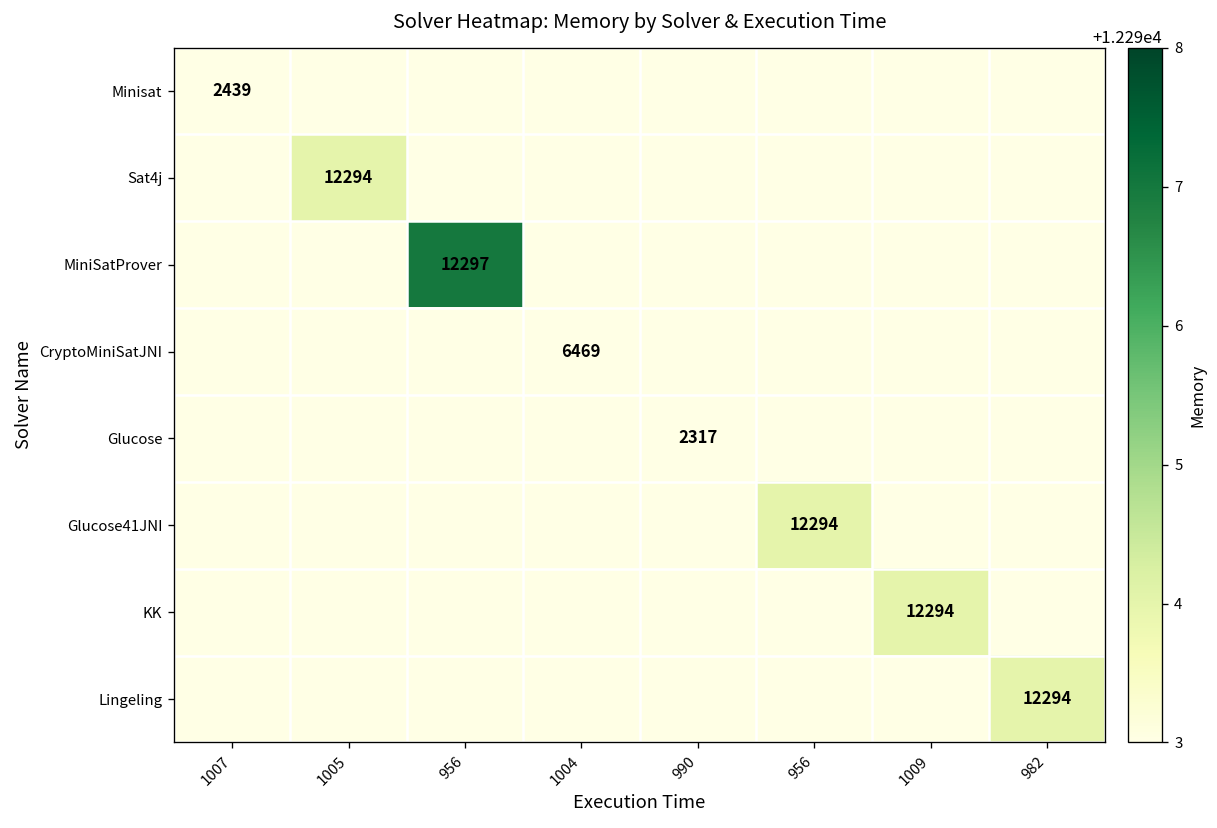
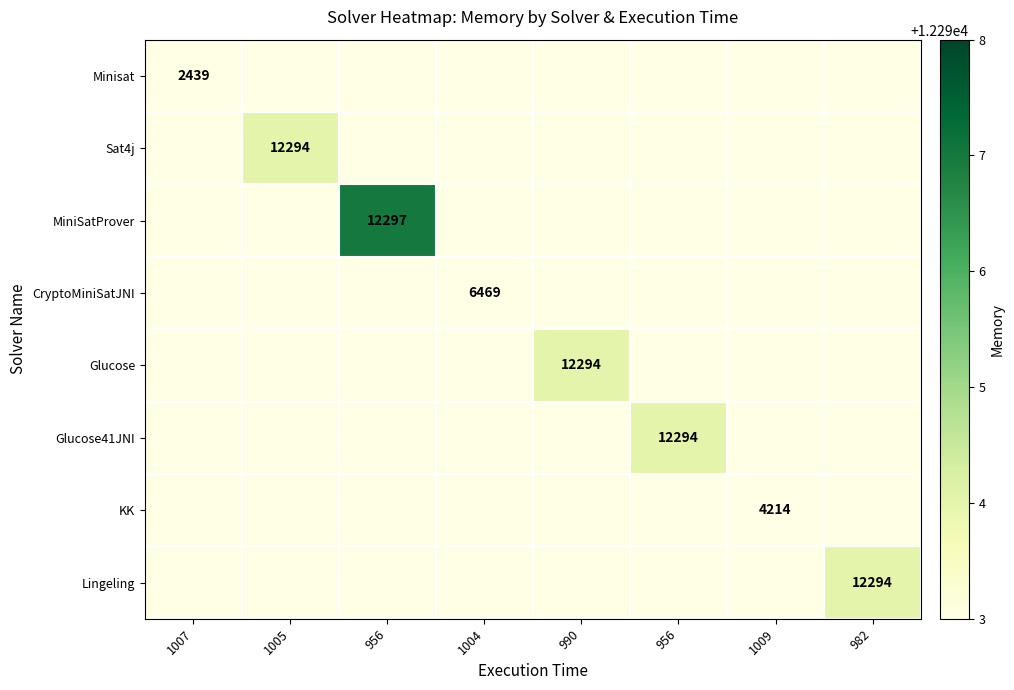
  {
    "Minisat": {
      "1007": 2439
    },
    "Sat4j": {
      "1005": 12294
    },
    "CryptoMiniSatJNI": {
      "1004": 6469
    },
    "Glucose": {
-     "990": 2317
+     "990": 12294
    },
    "KK": {
-     "1009": 12294
+     "1009": 4214
    },
    "Lingeling": {
      "982": 12294
    }
  }
